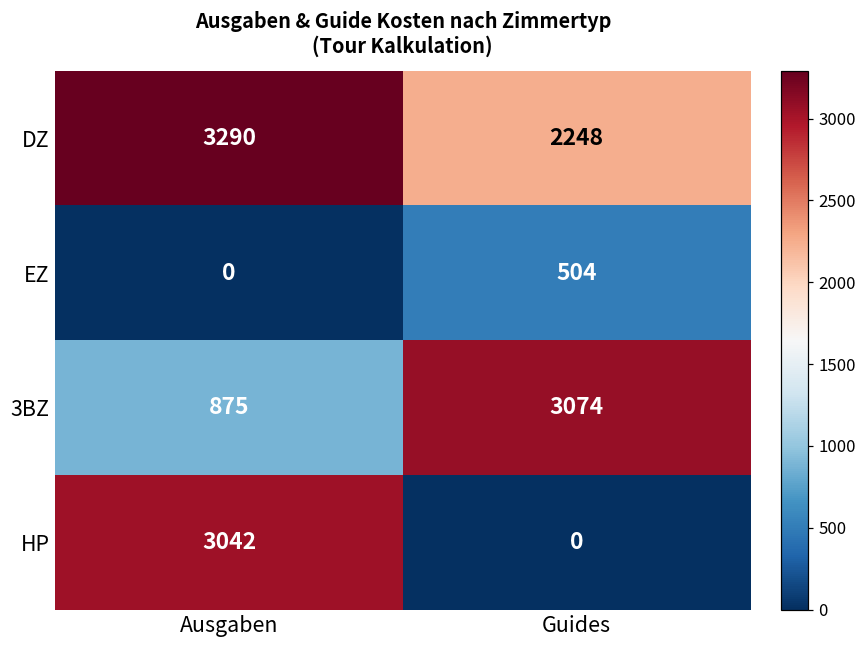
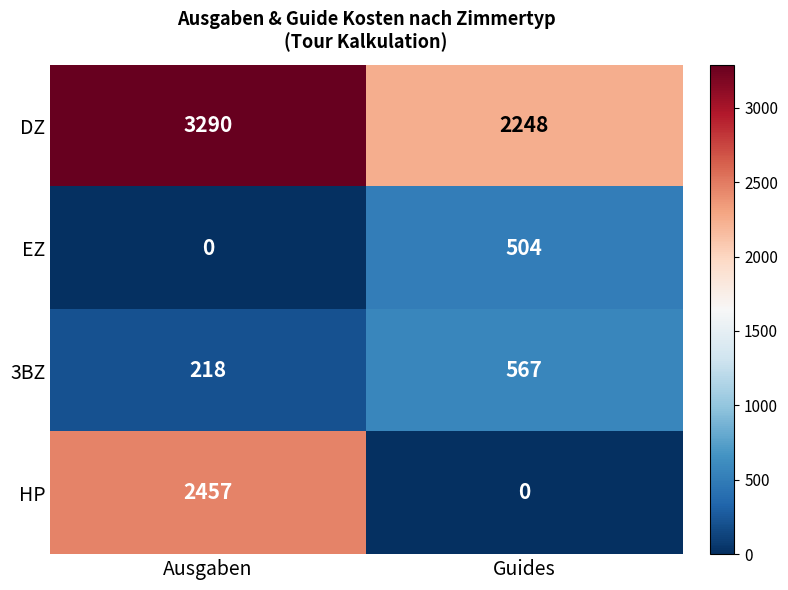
  {
    "DZ": {
      "Ausgaben": 3290,
      "Guides": 2248
    },
    "EZ": {
      "Ausgaben": 0,
      "Guides": 504
    },
    "3BZ": {
-     "Ausgaben": 875,
-     "Guides": 3074
+     "Ausgaben": 218,
+     "Guides": 567
    },
    "HP": {
-     "Ausgaben": 3042,
+     "Ausgaben": 2457,
      "Guides": 0
    }
  }
